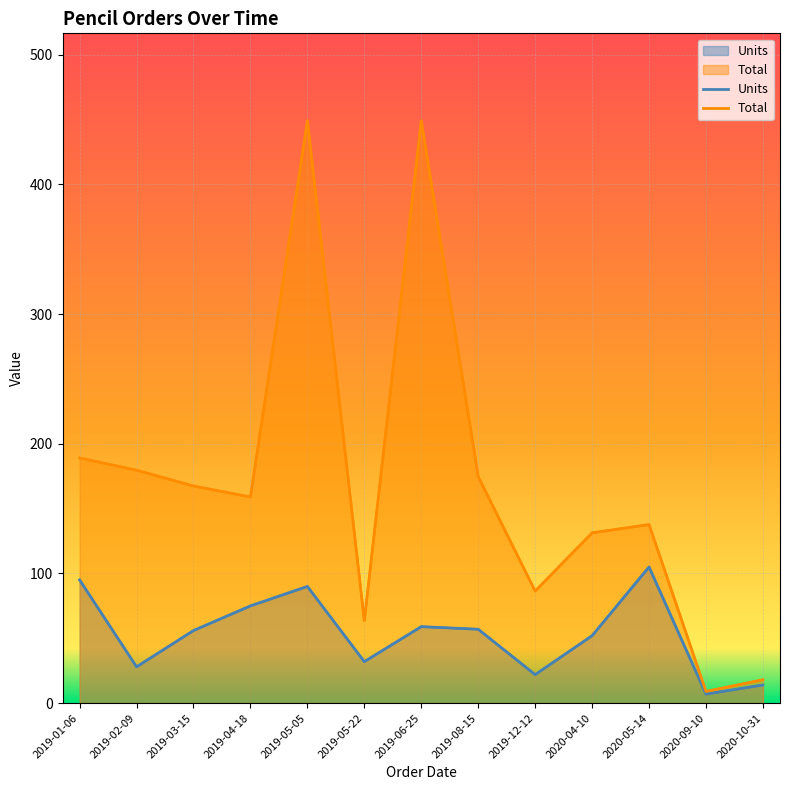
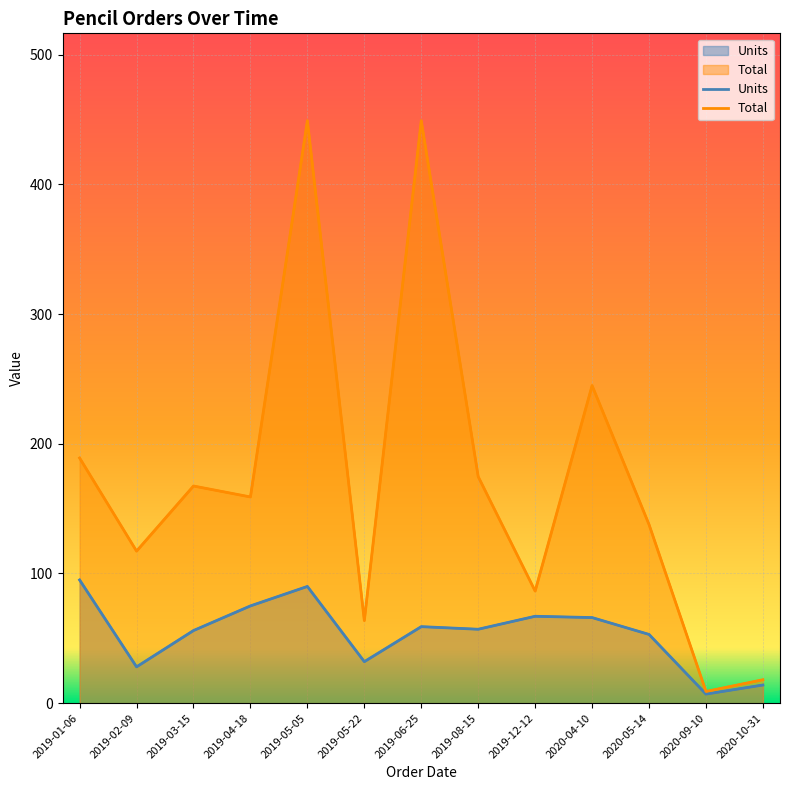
  {
    "Units": {
      "2019-01-06": 95,
      "2019-02-09": 28,
      "2019-03-15": 56,
      "2019-04-18": 75,
      "2019-05-05": 90,
      "2019-05-22": 32,
      "2019-06-25": 59,
      "2019-08-15": 57,
-     "2019-12-12": 22,
-     "2020-04-10": 52,
-     "2020-05-14": 105,
+     "2019-12-12": 67,
+     "2020-04-10": 66,
+     "2020-05-14": 53,
      "2020-09-10": 7,
      "2020-10-31": 14
    },
    "Total": {
      "2019-01-06": 189,
-     "2019-02-09": 180,
+     "2019-02-09": 117,
      "2019-03-15": 167,
      "2019-04-18": 159,
      "2019-05-05": 449,
      "2019-05-22": 64,
      "2019-06-25": 449,
      "2019-08-15": 175,
      "2019-12-12": 86,
-     "2020-04-10": 131,
+     "2020-04-10": 245,
      "2020-05-14": 138,
      "2020-09-10": 9,
      "2020-10-31": 18
    }
  }
